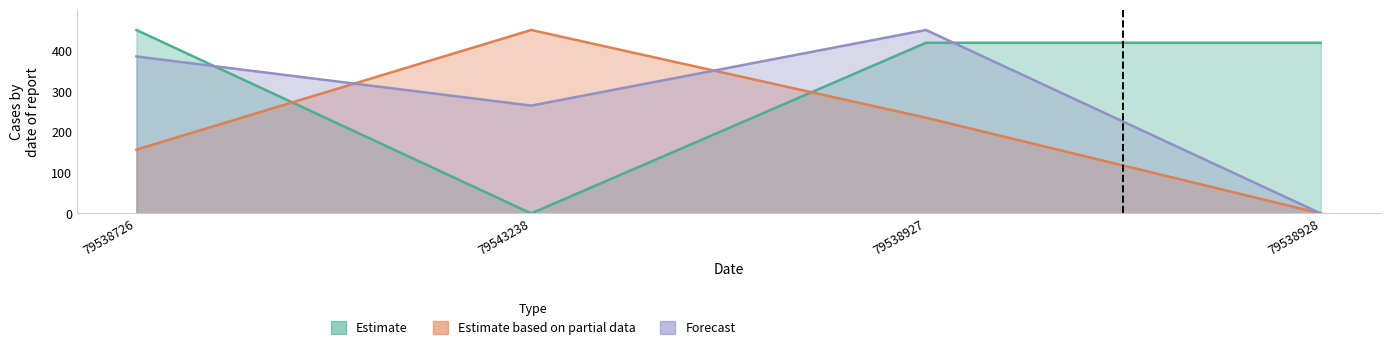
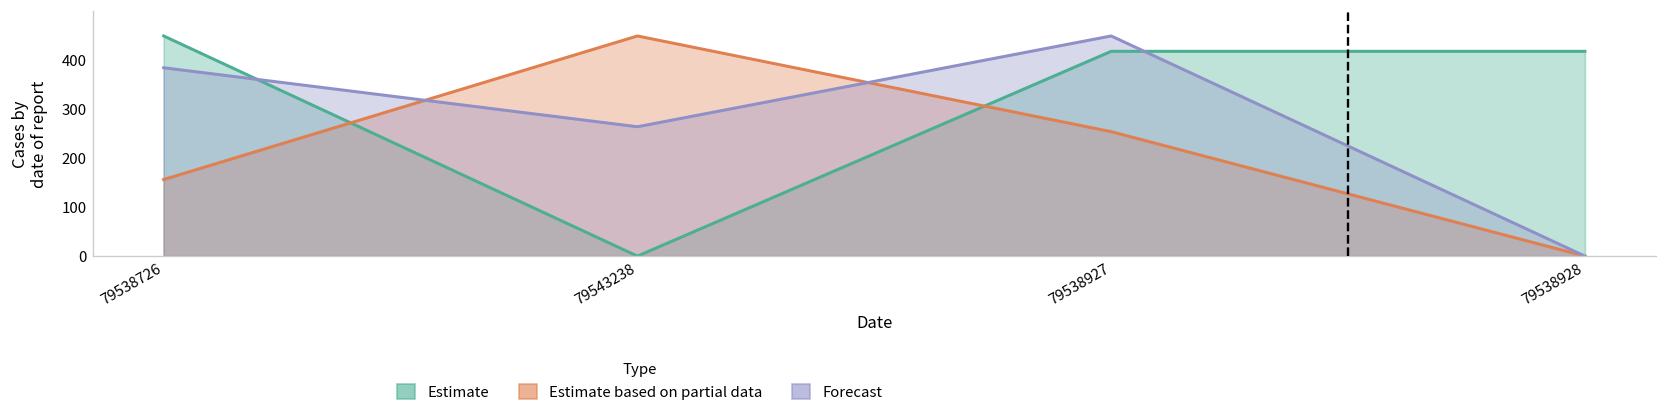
  {
    "Estimate based on partial data": {
      "79538726": 160,
      "79543238": 450,
-     "79538927": 230
+     "79538927": 250
    }
  }
